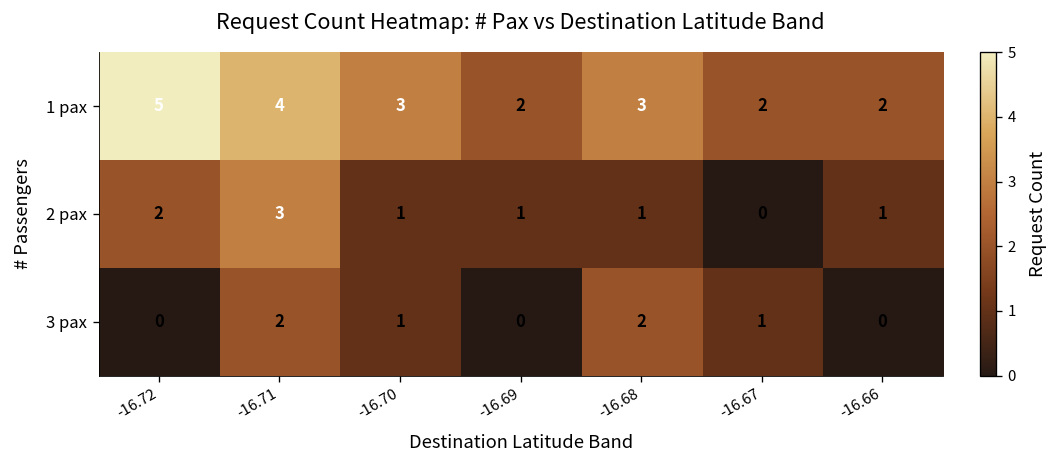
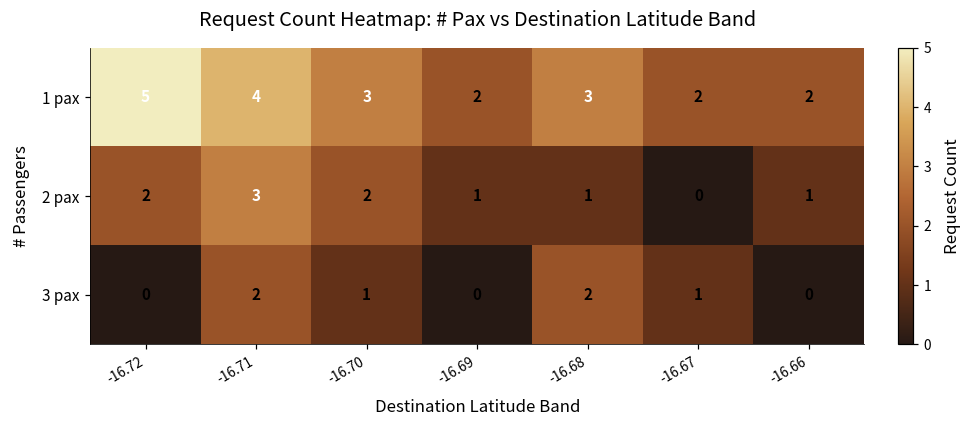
  {
    "1 pax": {
      "-16.72": 5,
      "-16.71": 4,
      "-16.70": 3,
      "-16.69": 2,
      "-16.68": 3,
      "-16.67": 2,
      "-16.66": 2
    },
    "2 pax": {
      "-16.72": 2,
      "-16.71": 3,
-     "-16.70": 1,
+     "-16.70": 2,
      "-16.69": 1,
      "-16.68": 1,
      "-16.66": 1
    },
    "3 pax": {
      "-16.71": 2,
      "-16.70": 1,
      "-16.68": 2,
      "-16.67": 1
    }
  }
